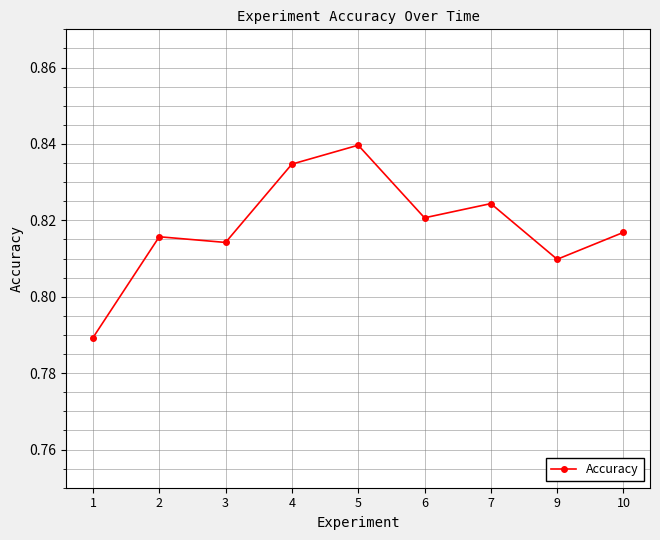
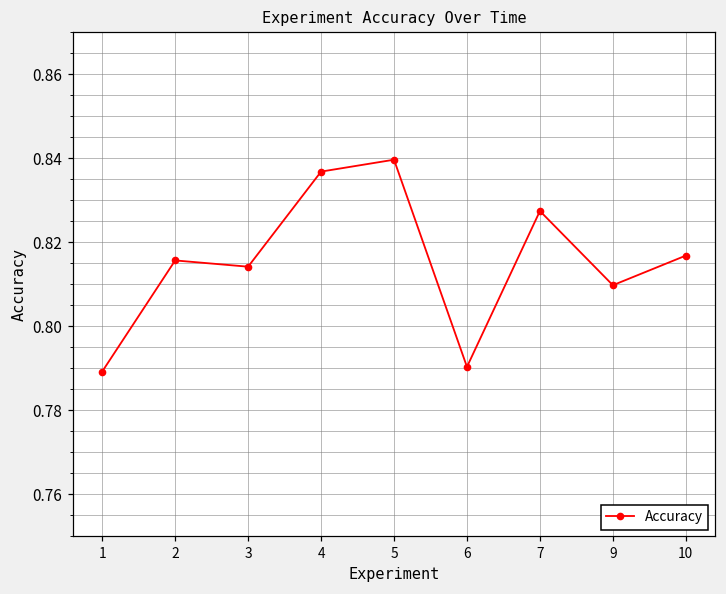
  {
    "1": 0.789,
    "2": 0.816,
    "3": 0.814,
-   "4": 0.835,
+   "4": 0.837,
    "5": 0.840,
-   "6": 0.821,
-   "7": 0.824,
+   "6": 0.790,
+   "7": 0.827,
    "9": 0.810,
    "10": 0.817
  }
